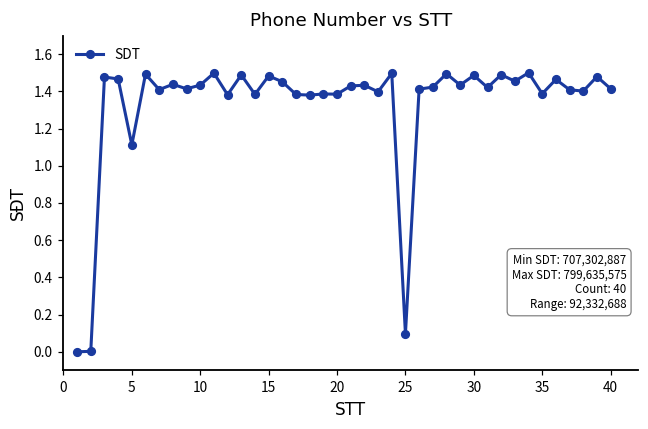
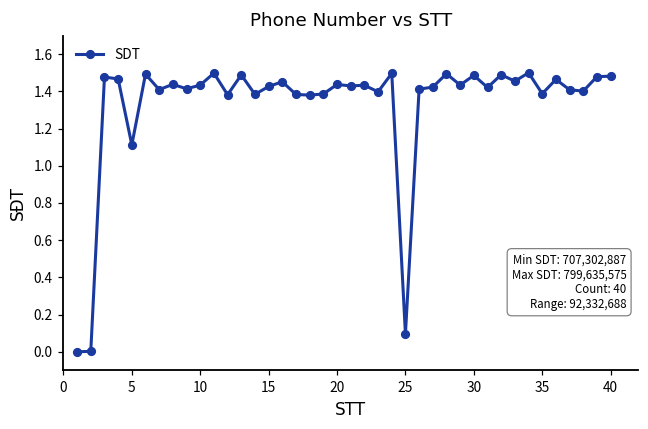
  {
    "5": 1.11,
    "10": 1.43,
-   "15": 1.48,
-   "20": 1.38,
+   "15": 1.43,
+   "20": 1.44,
    "25": 0.10,
    "30": 1.49,
    "35": 1.39,
-   "40": 1.41
+   "40": 1.48
  }
